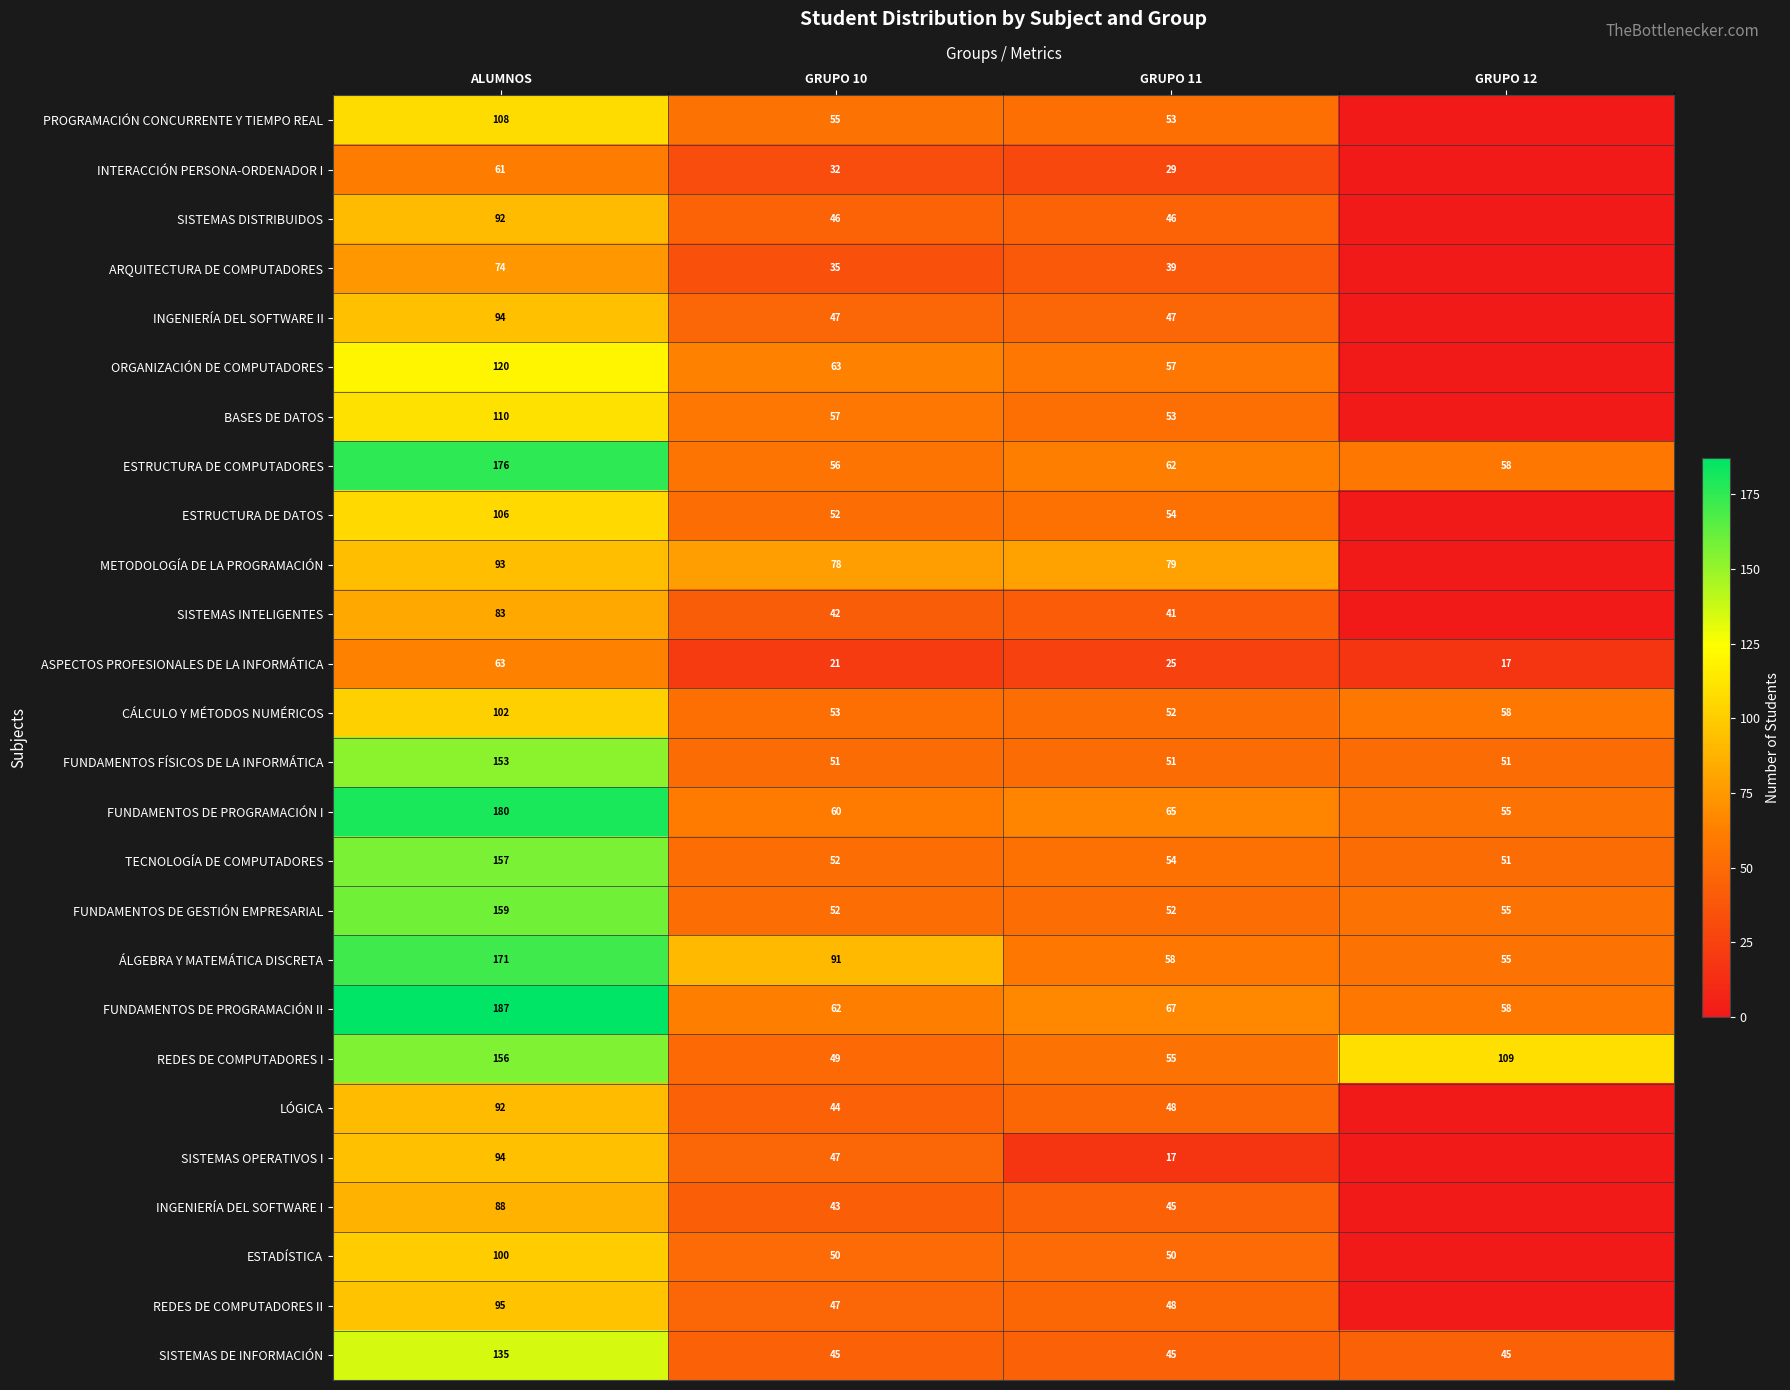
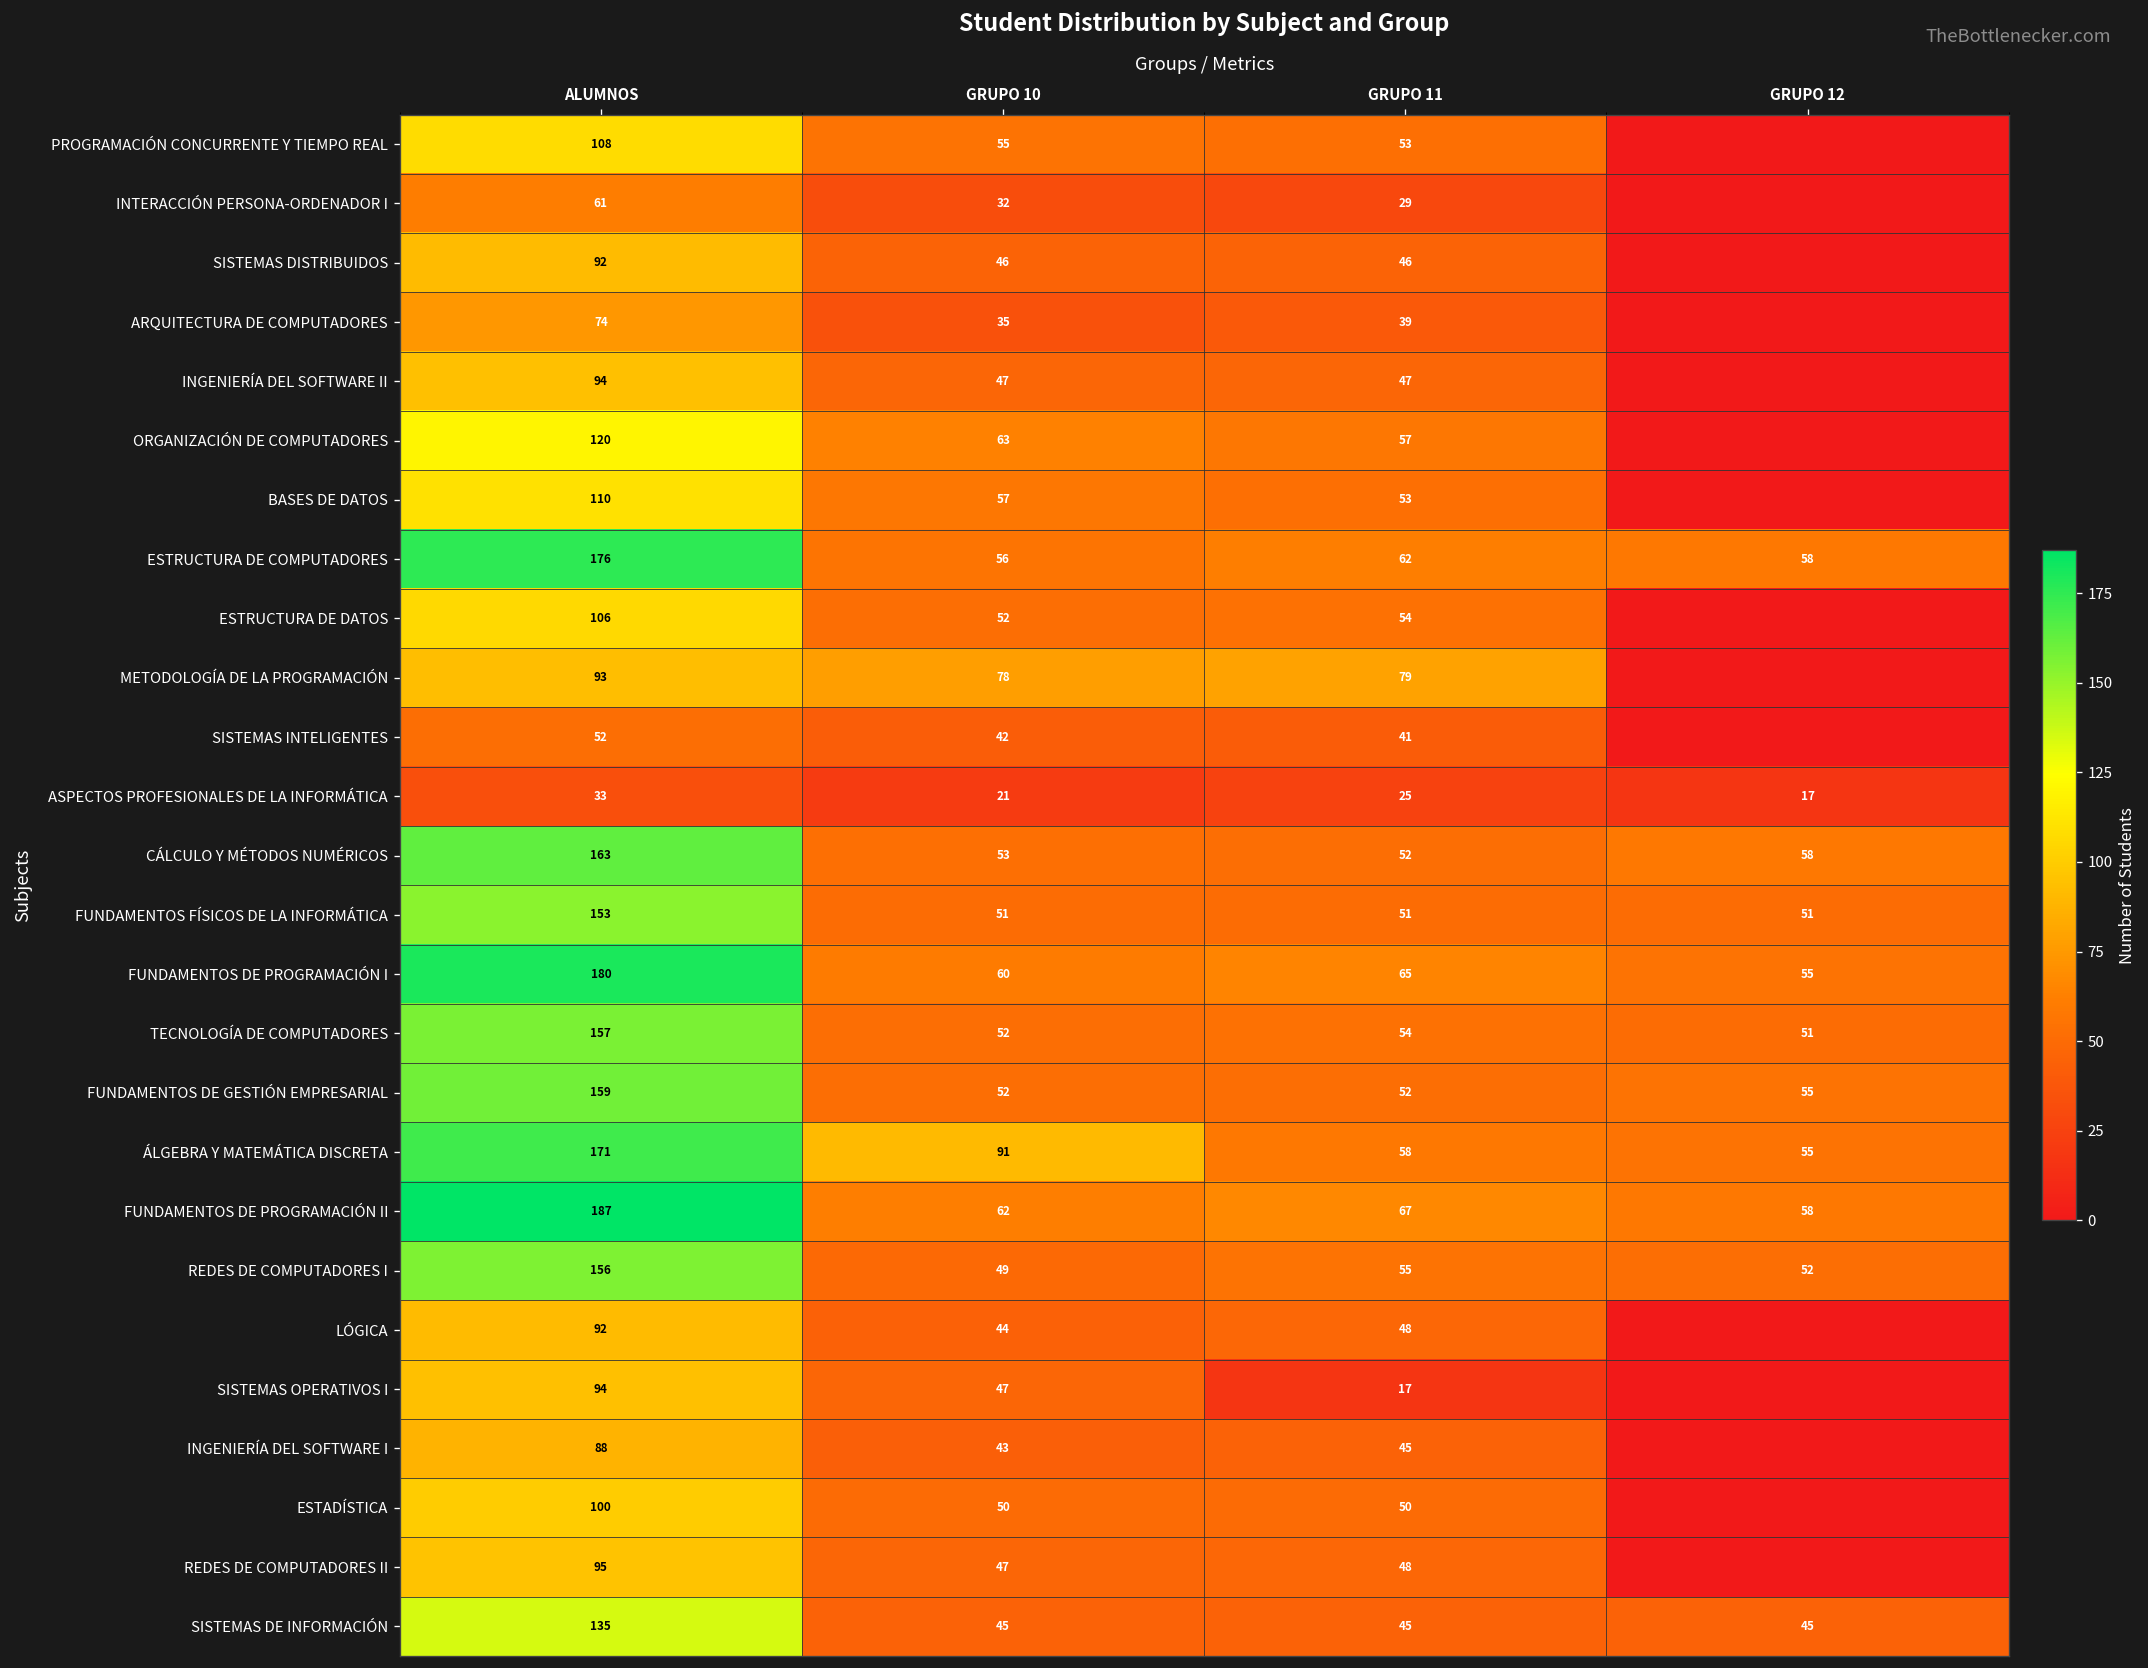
  {
    "PROGRAMACIÓN CONCURRENTE Y TIEMPO REAL": {
      "ALUMNOS": 108,
      "GRUPO 10": 55,
      "GRUPO 11": 53
    },
    "INTERACCIÓN PERSONA-ORDENADOR I": {
      "ALUMNOS": 61,
      "GRUPO 10": 32,
      "GRUPO 11": 29
    },
    "SISTEMAS DISTRIBUIDOS": {
      "ALUMNOS": 92,
      "GRUPO 10": 46,
      "GRUPO 11": 46
    },
    "ARQUITECTURA DE COMPUTADORES": {
      "ALUMNOS": 74,
      "GRUPO 10": 35,
      "GRUPO 11": 39
    },
    "INGENIERÍA DEL SOFTWARE II": {
      "ALUMNOS": 94,
      "GRUPO 10": 47,
      "GRUPO 11": 47
    },
    "ORGANIZACIÓN DE COMPUTADORES": {
      "ALUMNOS": 120,
      "GRUPO 10": 63,
      "GRUPO 11": 57
    },
    "BASES DE DATOS": {
      "ALUMNOS": 110,
      "GRUPO 10": 57,
      "GRUPO 11": 53
    },
    "ESTRUCTURA DE COMPUTADORES": {
      "ALUMNOS": 176,
      "GRUPO 10": 56,
      "GRUPO 11": 62,
      "GRUPO 12": 58
    },
    "ESTRUCTURA DE DATOS": {
      "ALUMNOS": 106,
      "GRUPO 10": 52,
      "GRUPO 11": 54
    },
    "METODOLOGÍA DE LA PROGRAMACIÓN": {
      "ALUMNOS": 93,
      "GRUPO 10": 78,
      "GRUPO 11": 79
    },
    "SISTEMAS INTELIGENTES": {
-     "ALUMNOS": 83,
+     "ALUMNOS": 52,
      "GRUPO 10": 42,
      "GRUPO 11": 41
    },
    "ASPECTOS PROFESIONALES DE LA INFORMÁTICA": {
-     "ALUMNOS": 63,
+     "ALUMNOS": 33,
      "GRUPO 10": 21,
      "GRUPO 11": 25,
      "GRUPO 12": 17
    },
    "CÁLCULO Y MÉTODOS NUMÉRICOS": {
-     "ALUMNOS": 102,
+     "ALUMNOS": 163,
      "GRUPO 10": 53,
      "GRUPO 11": 52,
      "GRUPO 12": 58
    },
    "FUNDAMENTOS FÍSICOS DE LA INFORMÁTICA": {
      "ALUMNOS": 153,
      "GRUPO 10": 51,
      "GRUPO 11": 51,
      "GRUPO 12": 51
    },
    "FUNDAMENTOS DE PROGRAMACIÓN I": {
      "ALUMNOS": 180,
      "GRUPO 10": 60,
      "GRUPO 11": 65,
      "GRUPO 12": 55
    },
    "TECNOLOGÍA DE COMPUTADORES": {
      "ALUMNOS": 157,
      "GRUPO 10": 52,
      "GRUPO 11": 54,
      "GRUPO 12": 51
    },
    "FUNDAMENTOS DE GESTIÓN EMPRESARIAL": {
      "ALUMNOS": 159,
      "GRUPO 10": 52,
      "GRUPO 11": 52,
      "GRUPO 12": 55
    },
    "ÁLGEBRA Y MATEMÁTICA DISCRETA": {
      "ALUMNOS": 171,
      "GRUPO 10": 91,
      "GRUPO 11": 58,
      "GRUPO 12": 55
    },
    "FUNDAMENTOS DE PROGRAMACIÓN II": {
      "ALUMNOS": 187,
      "GRUPO 10": 62,
      "GRUPO 11": 67,
      "GRUPO 12": 58
    },
    "REDES DE COMPUTADORES I": {
      "ALUMNOS": 156,
      "GRUPO 10": 49,
      "GRUPO 11": 55,
-     "GRUPO 12": 109
+     "GRUPO 12": 52
    },
    "LÓGICA": {
      "ALUMNOS": 92,
      "GRUPO 10": 44,
      "GRUPO 11": 48
    },
    "SISTEMAS OPERATIVOS I": {
      "ALUMNOS": 94,
      "GRUPO 10": 47,
      "GRUPO 11": 17
    },
    "INGENIERÍA DEL SOFTWARE I": {
      "ALUMNOS": 88,
      "GRUPO 10": 43,
      "GRUPO 11": 45
    },
    "ESTADÍSTICA": {
      "ALUMNOS": 100,
      "GRUPO 10": 50,
      "GRUPO 11": 50
    },
    "REDES DE COMPUTADORES II": {
      "ALUMNOS": 95,
      "GRUPO 10": 47,
      "GRUPO 11": 48
    },
    "SISTEMAS DE INFORMACIÓN": {
      "ALUMNOS": 135,
      "GRUPO 10": 45,
      "GRUPO 11": 45,
      "GRUPO 12": 45
    }
  }
